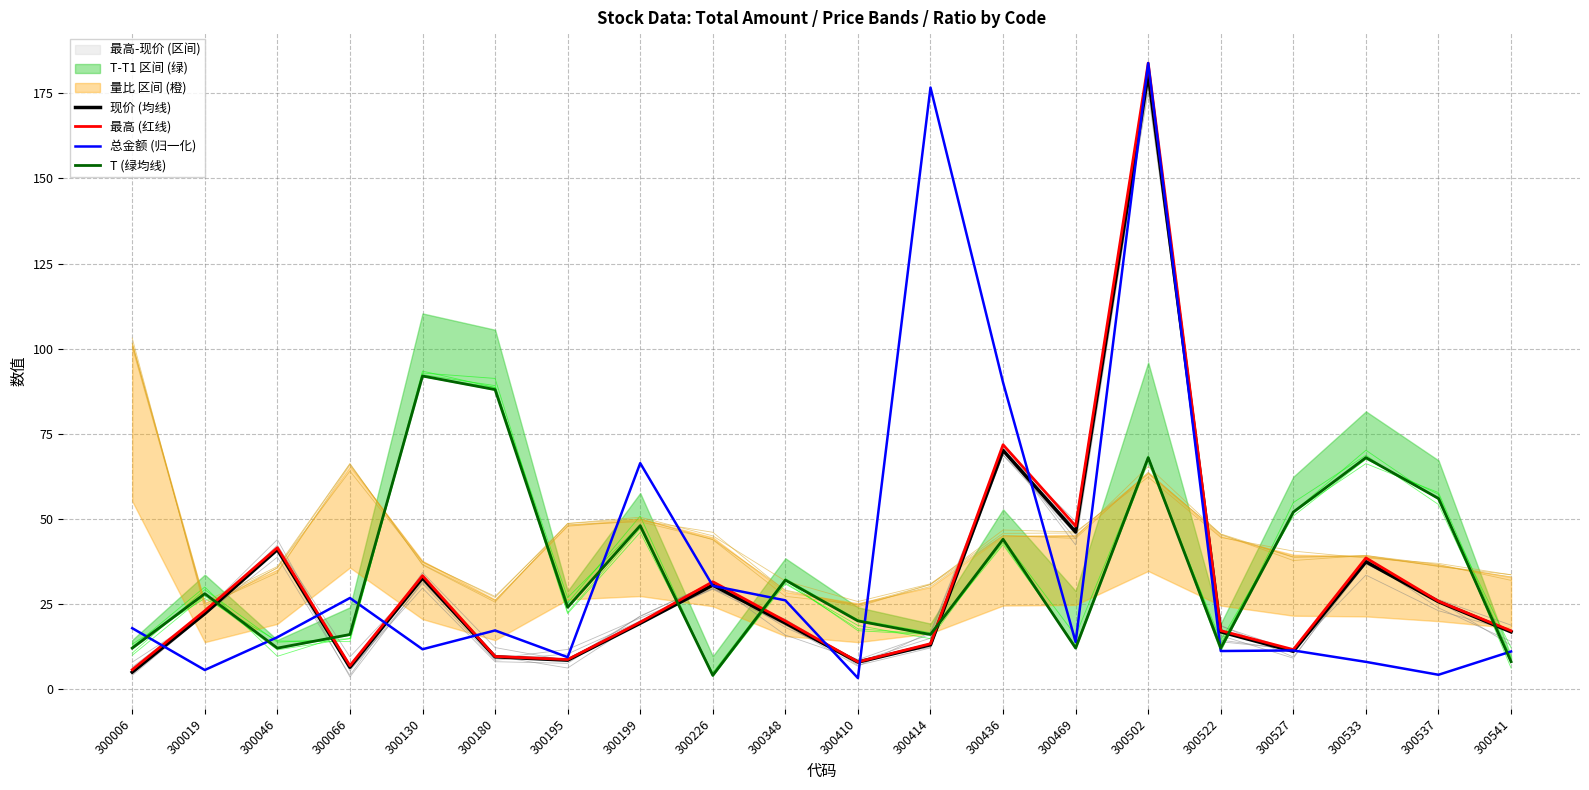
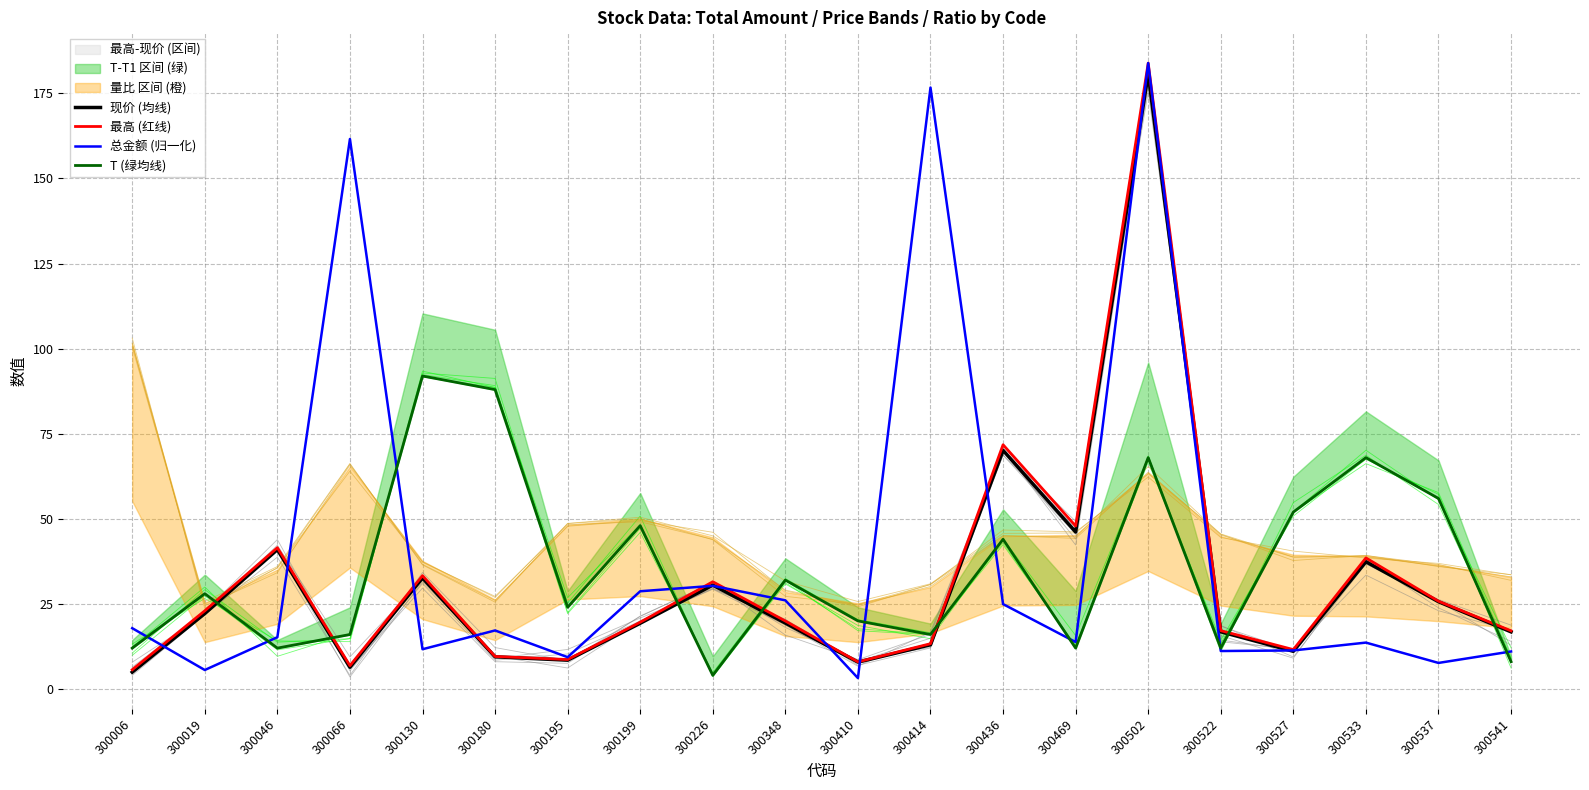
  {
    "现价 (均线)": {
      "300502": 181
    },
    "最高-现价 (区间)": {
      "300436": 72
    },
    "总金额 (归一化)": {
      "300006": 18,
      "300019": 6,
      "300046": 15,
-     "300066": 27,
+     "300066": 162,
      "300130": 12,
      "300180": 17,
-     "300199": 66,
+     "300199": 29,
      "300348": 26,
      "300410": 3,
      "300414": 177,
-     "300436": 90,
+     "300436": 25,
      "300469": 14,
-     "300533": 8,
-     "300537": 4,
+     "300533": 14,
+     "300537": 8,
      "300541": 11
    },
    "T (绿均线)": {
      "300195": 24,
      "300541": 8
    }
  }
